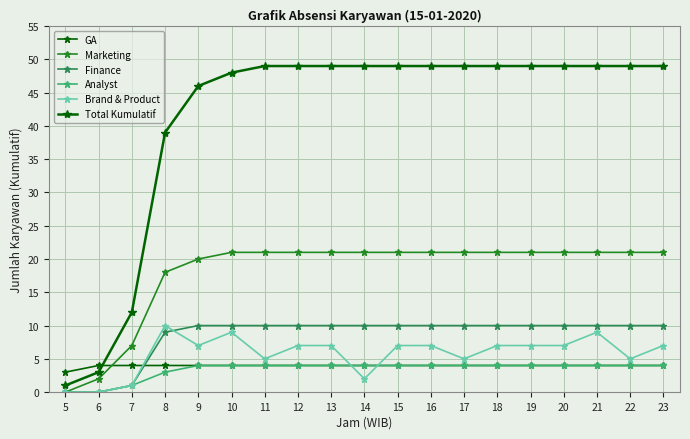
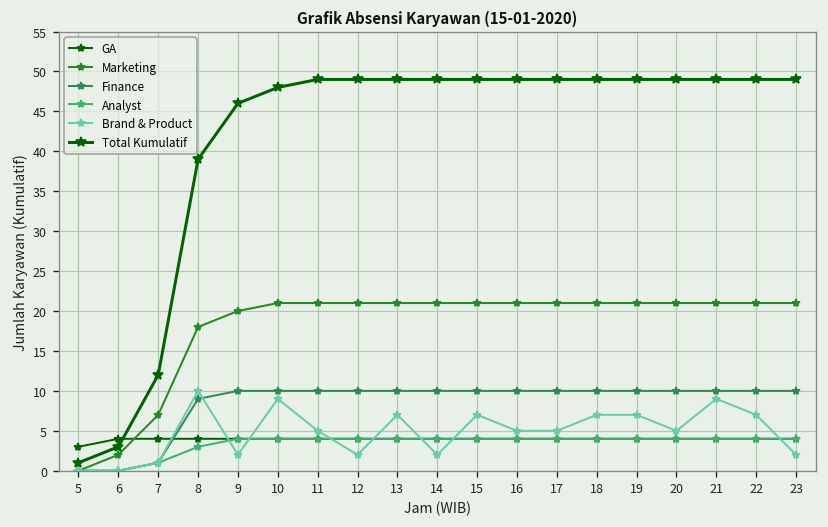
  {
    "Brand & Product": {
      "8": 10,
-     "9": 7,
+     "9": 2,
      "10": 9,
      "11": 5,
-     "12": 7,
+     "12": 2,
      "13": 7,
      "14": 2,
      "15": 7,
-     "16": 7,
+     "16": 5,
      "17": 5,
      "18": 7,
      "19": 7,
-     "20": 7,
+     "20": 5,
      "21": 9,
-     "22": 5,
-     "23": 7
+     "22": 7,
+     "23": 2
    }
  }
